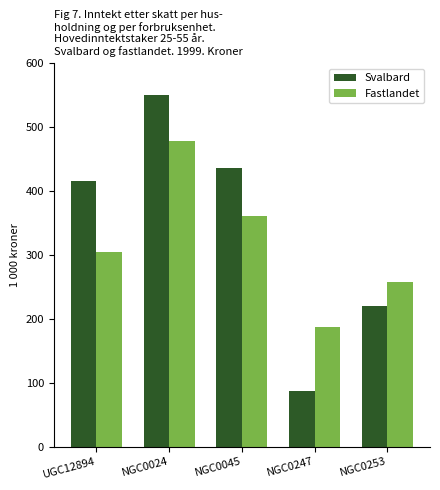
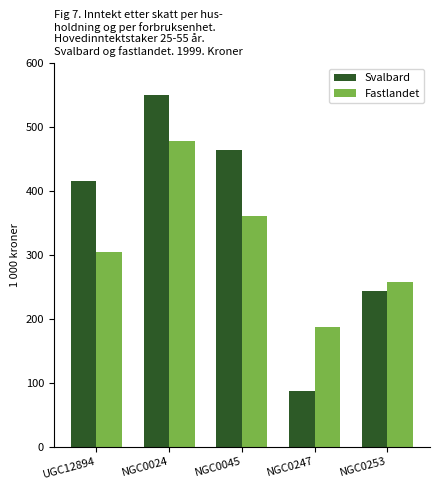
  {
    "Svalbard": {
      "UGC12894": 420,
      "NGC0024": 550,
-     "NGC0045": 440,
+     "NGC0045": 470,
      "NGC0247": 90,
-     "NGC0253": 220
+     "NGC0253": 240
    },
    "Fastlandet": {
      "UGC12894": 310,
      "NGC0024": 480,
      "NGC0045": 360,
      "NGC0247": 190,
      "NGC0253": 260
    }
  }
